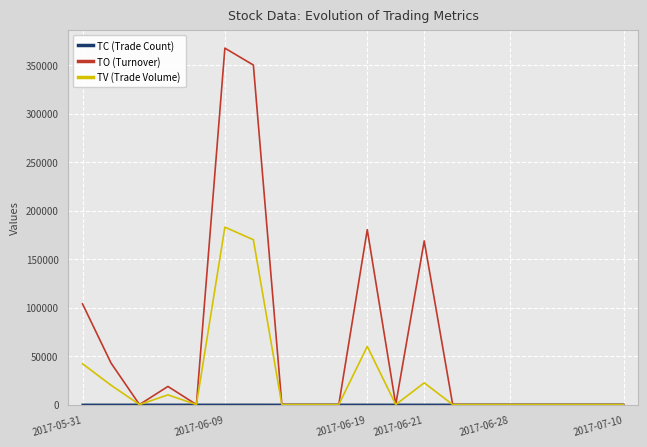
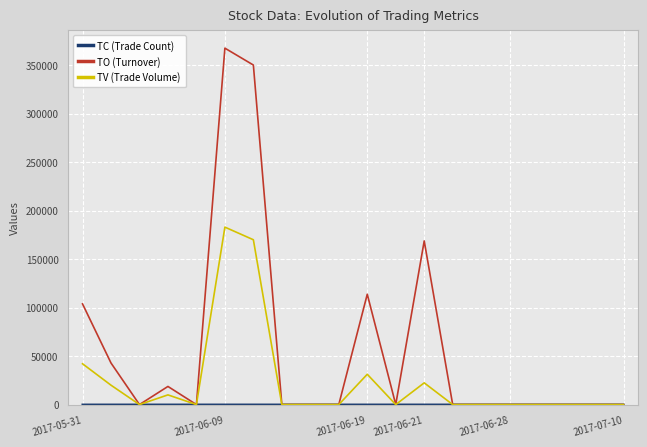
  {
    "TC (Trade Count)": {
      "2017-05-31": 0,
      "2017-06-09": 0,
      "2017-06-19": 0,
      "2017-06-21": 0
    },
    "TO (Turnover)": {
      "2017-05-31": 100000,
      "2017-06-09": 370000,
-     "2017-06-19": 180000,
+     "2017-06-19": 110000,
      "2017-06-21": 170000
    },
    "TV (Trade Volume)": {
      "2017-05-31": 40000,
      "2017-06-09": 180000,
-     "2017-06-19": 60000,
+     "2017-06-19": 30000,
      "2017-06-21": 20000
    }
  }
